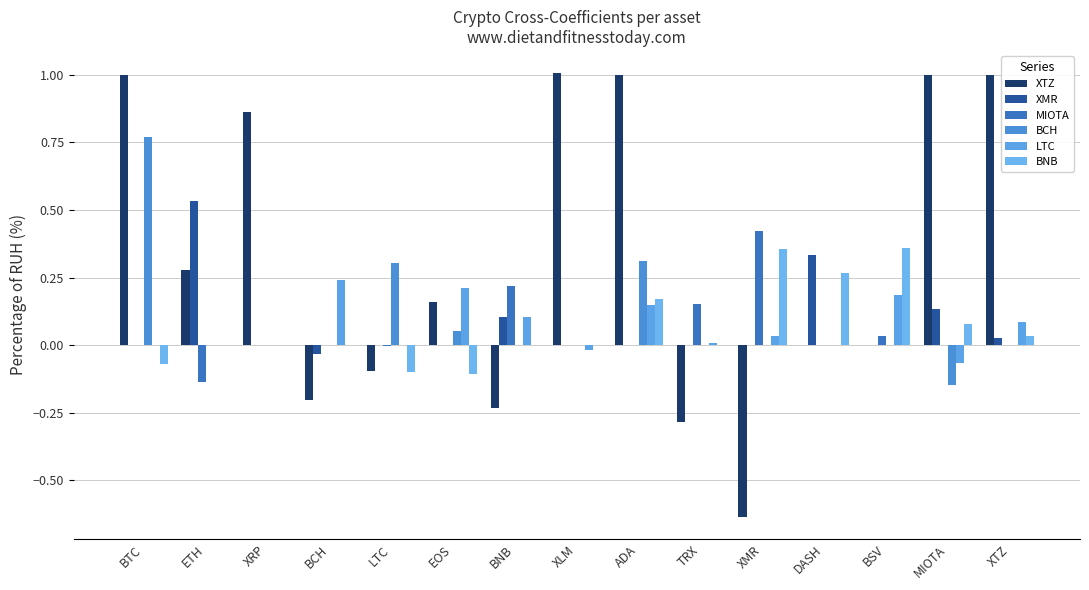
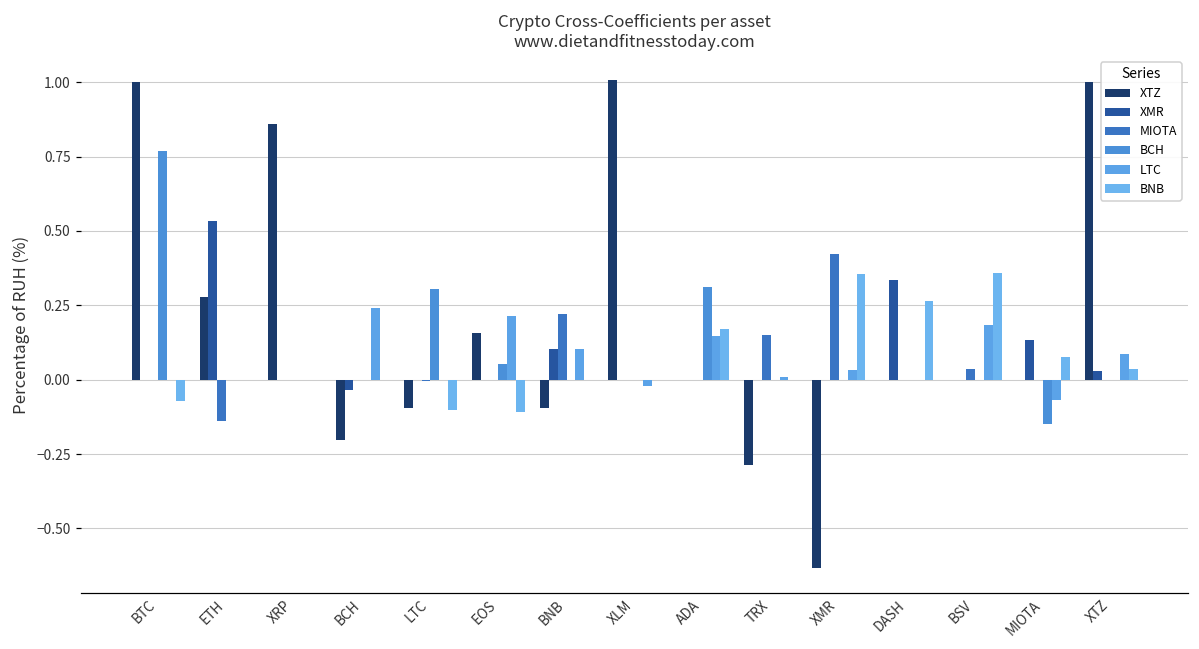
  {
    "XTZ": {
      "BTC": 1.00,
      "ETH": 0.28,
      "XRP": 0.86,
      "BCH": -0.20,
      "LTC": -0.10,
      "EOS": 0.16,
-     "BNB": -0.23,
+     "BNB": -0.10,
      "XLM": 1.01,
-     "ADA": 1,
+     "ADA": 0,
      "TRX": -0.29,
      "XMR": -0.63,
      "DASH": 0.00,
      "BSV": 0.00,
-     "MIOTA": 1,
+     "MIOTA": 0,
      "XTZ": 1.00
    }
  }
